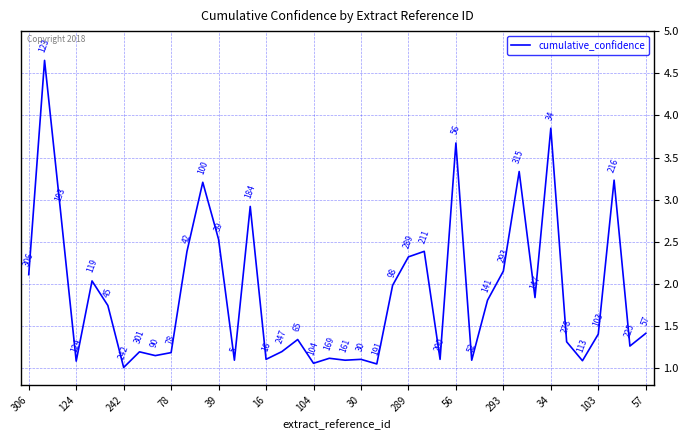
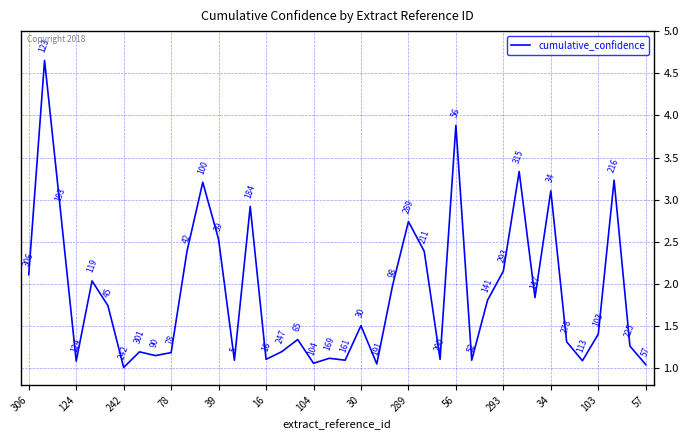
  {
-   "30": 1.1,
-   "289": 2.3,
-   "56": 3.7,
-   "34": 3.8,
-   "57": 1.4
+   "30": 1.5,
+   "289": 2.7,
+   "56": 3.9,
+   "34": 3.1,
+   "57": 1.0
  }
